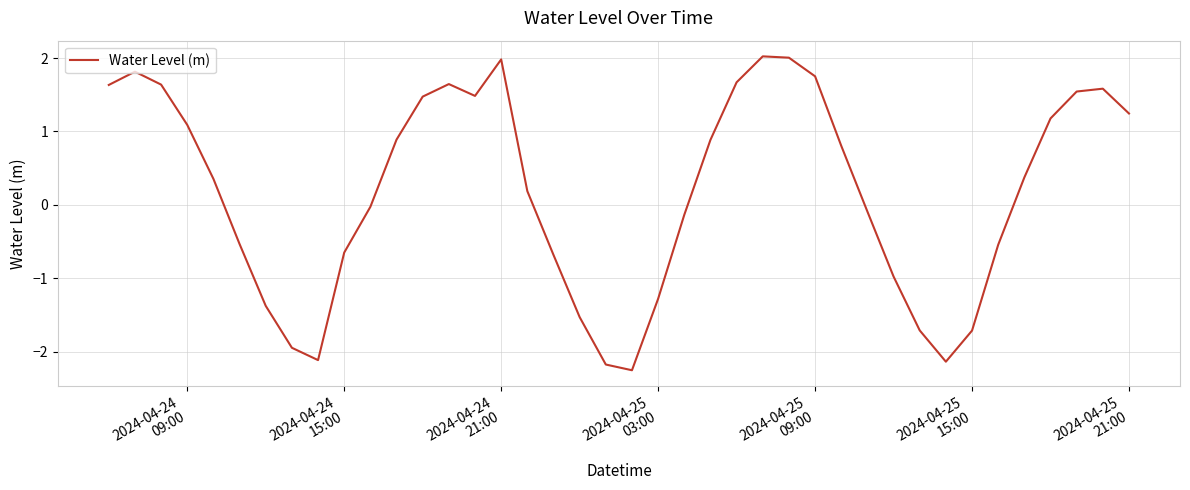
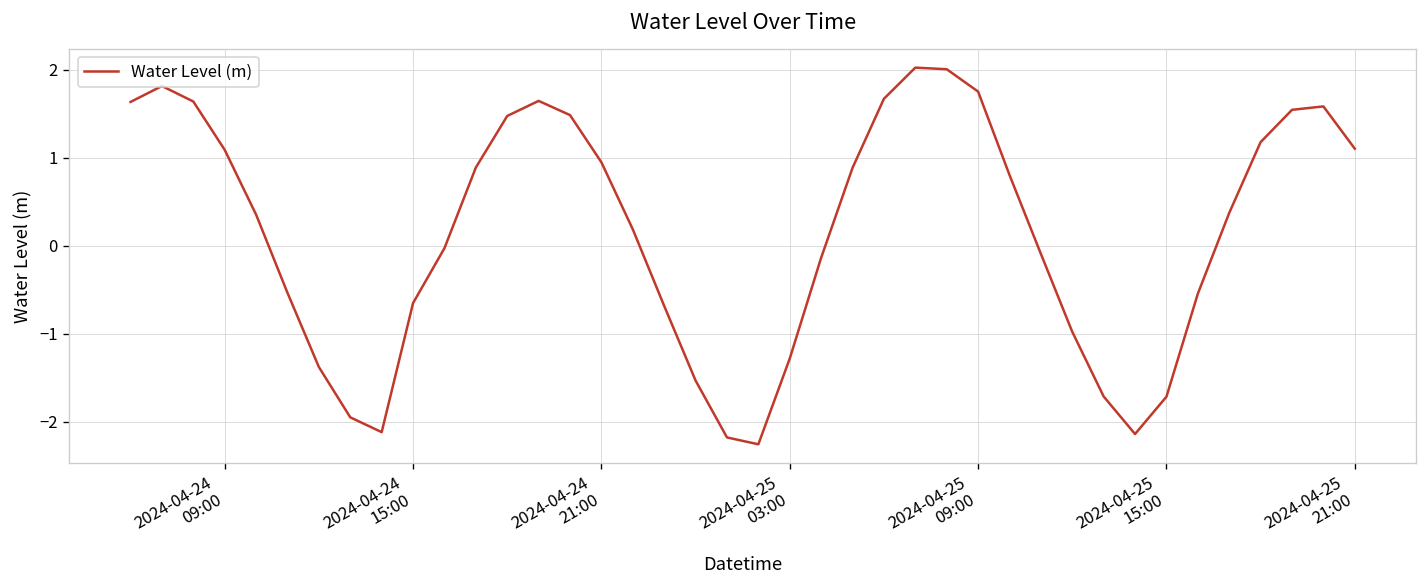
  {
    "2024-04-24 09:00": 1.1,
    "2024-04-24 15:00": -0.7,
-   "2024-04-24 21:00": 2.0,
+   "2024-04-24 21:00": 0.9,
    "2024-04-25 03:00": -1.3,
    "2024-04-25 09:00": 1.8,
    "2024-04-25 15:00": -1.7,
-   "2024-04-25 21:00": 1.2
+   "2024-04-25 21:00": 1.1
  }
